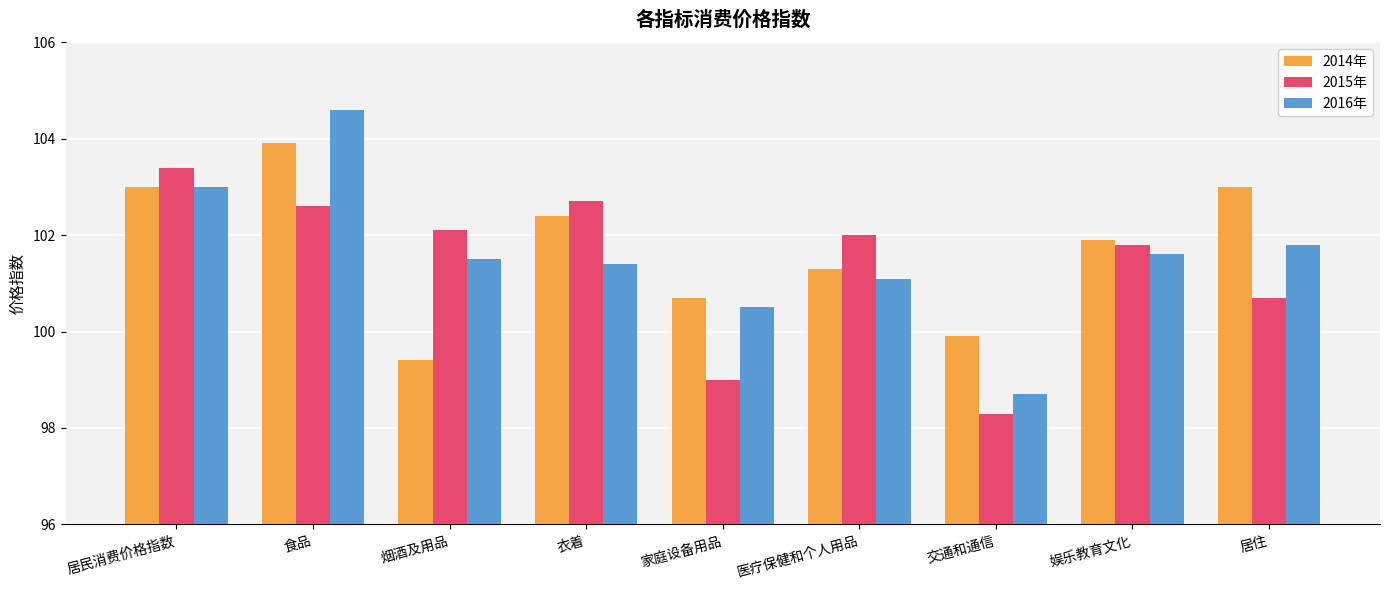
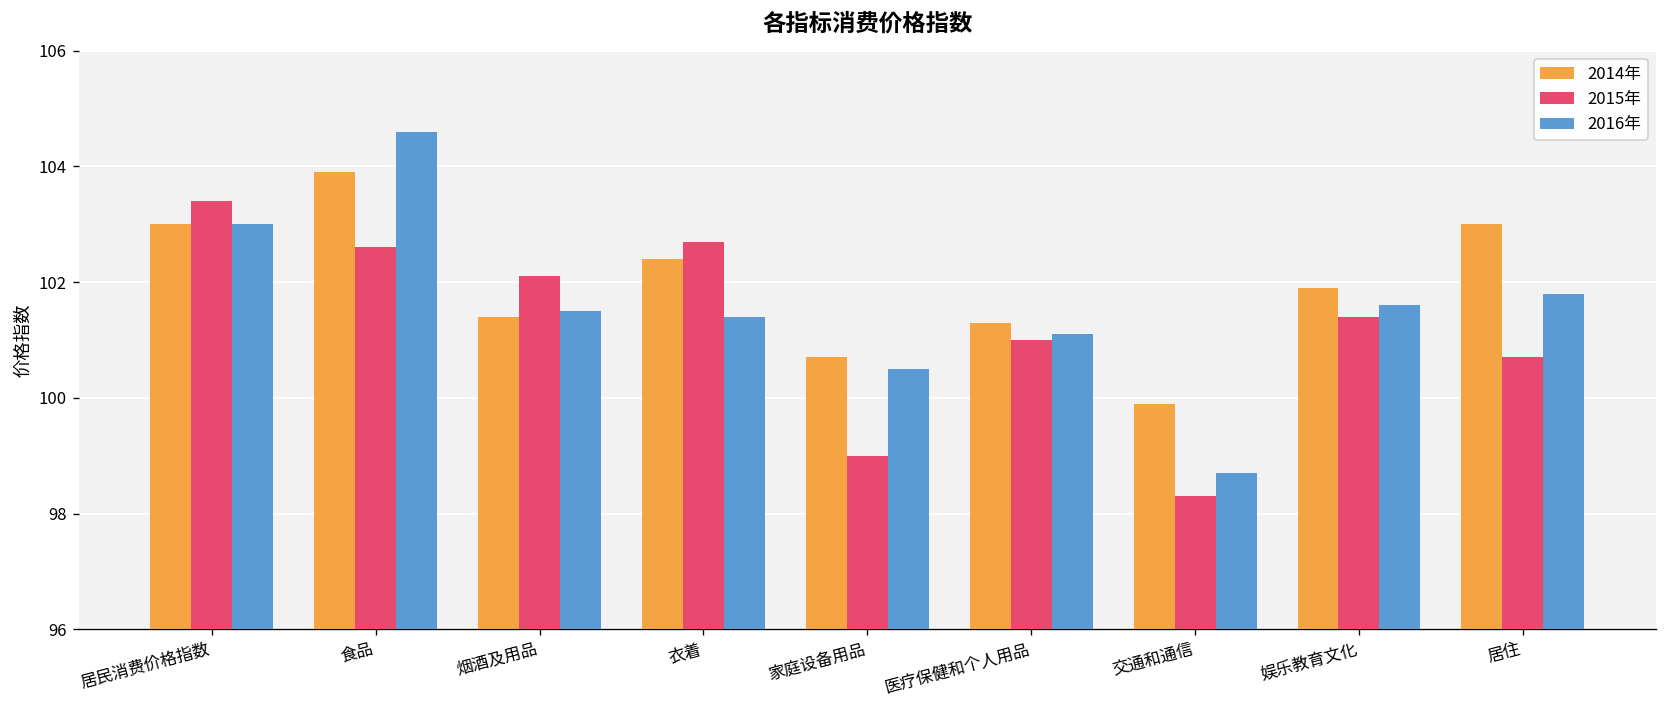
  {
    "2014年": {
      "居民消费价格指数": 103.0,
      "食品": 103.9,
-     "烟酒及用品": 99.4,
+     "烟酒及用品": 101.4,
      "衣着": 102.4,
      "家庭设备用品": 100.7,
      "医疗保健和个人用品": 101.3,
      "交通和通信": 99.9,
      "娱乐教育文化": 101.9,
      "居住": 103.0
    },
    "2015年": {
      "居民消费价格指数": 103.4,
      "食品": 102.6,
      "烟酒及用品": 102.1,
      "衣着": 102.7,
      "家庭设备用品": 99.0,
-     "医疗保健和个人用品": 102,
+     "医疗保健和个人用品": 101,
      "交通和通信": 98.3,
-     "娱乐教育文化": 101.8,
+     "娱乐教育文化": 101.4,
      "居住": 100.7
    },
    "2016年": {
      "居民消费价格指数": 103.0,
      "食品": 104.6,
      "烟酒及用品": 101.5,
      "衣着": 101.4,
      "家庭设备用品": 100.5,
      "医疗保健和个人用品": 101.1,
      "交通和通信": 98.7,
      "娱乐教育文化": 101.6,
      "居住": 101.8
    }
  }
